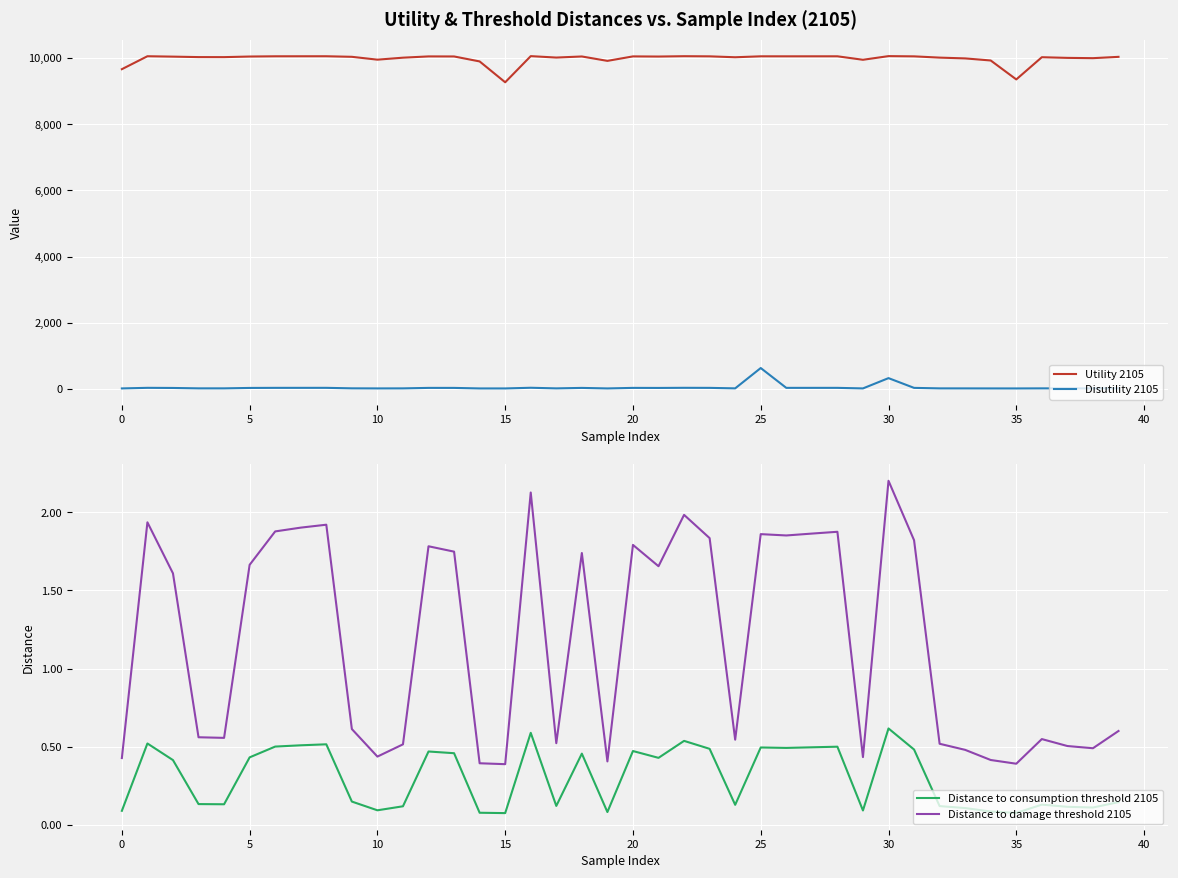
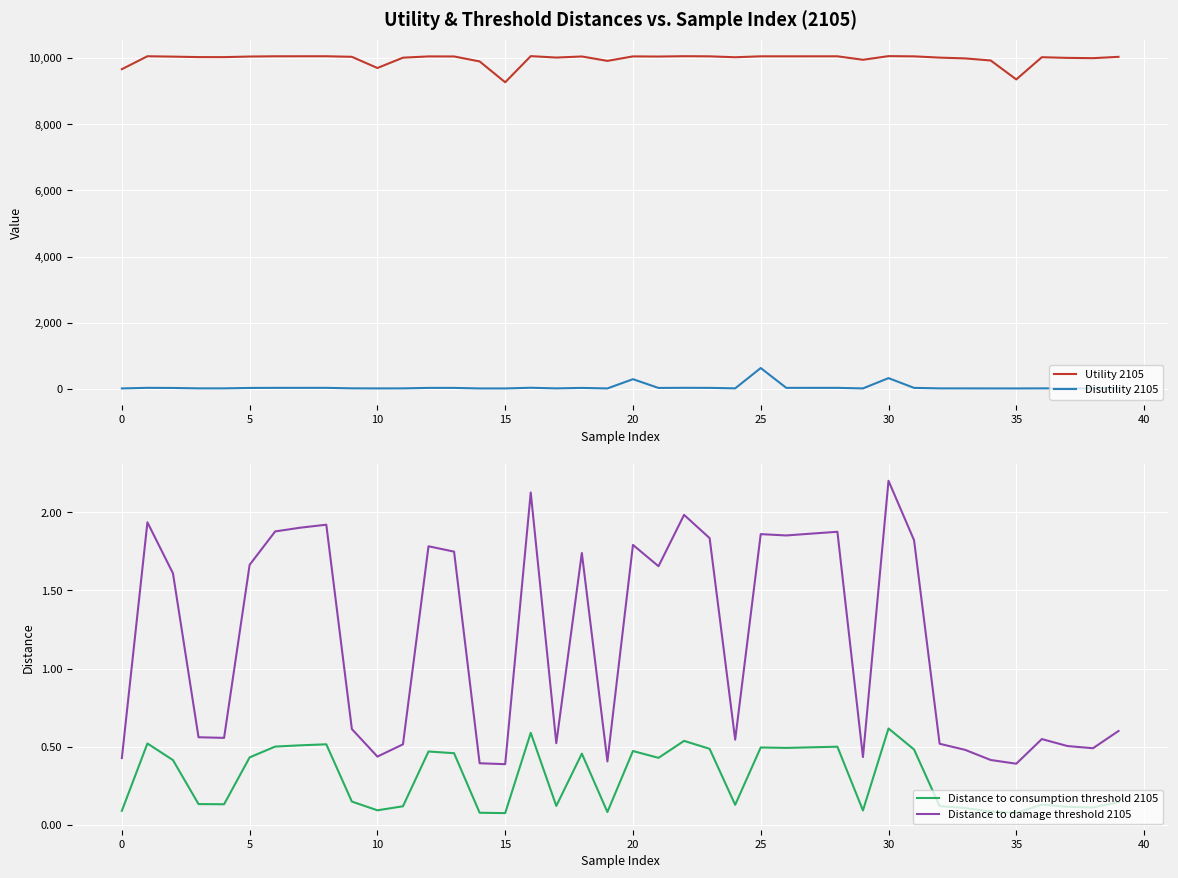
  {
    "Utility & Threshold Distances vs. Sample Index (2105)": {
      "Utility 2105": {
        "0": "9,700",
        "5": "10,000",
-       "10": "9,900",
+       "10": "9,700",
        "15": "9,300",
        "20": "10,000",
        "25": "10,000",
        "30": "10,100",
        "35": "9,400"
      },
      "Disutility 2105": {
        "0": "0",
        "5": "0",
        "10": "0",
        "15": "0",
-       "20": "0",
+       "20": "300",
        "25": "600",
        "30": "300",
        "35": "0"
      }
    }
  }
